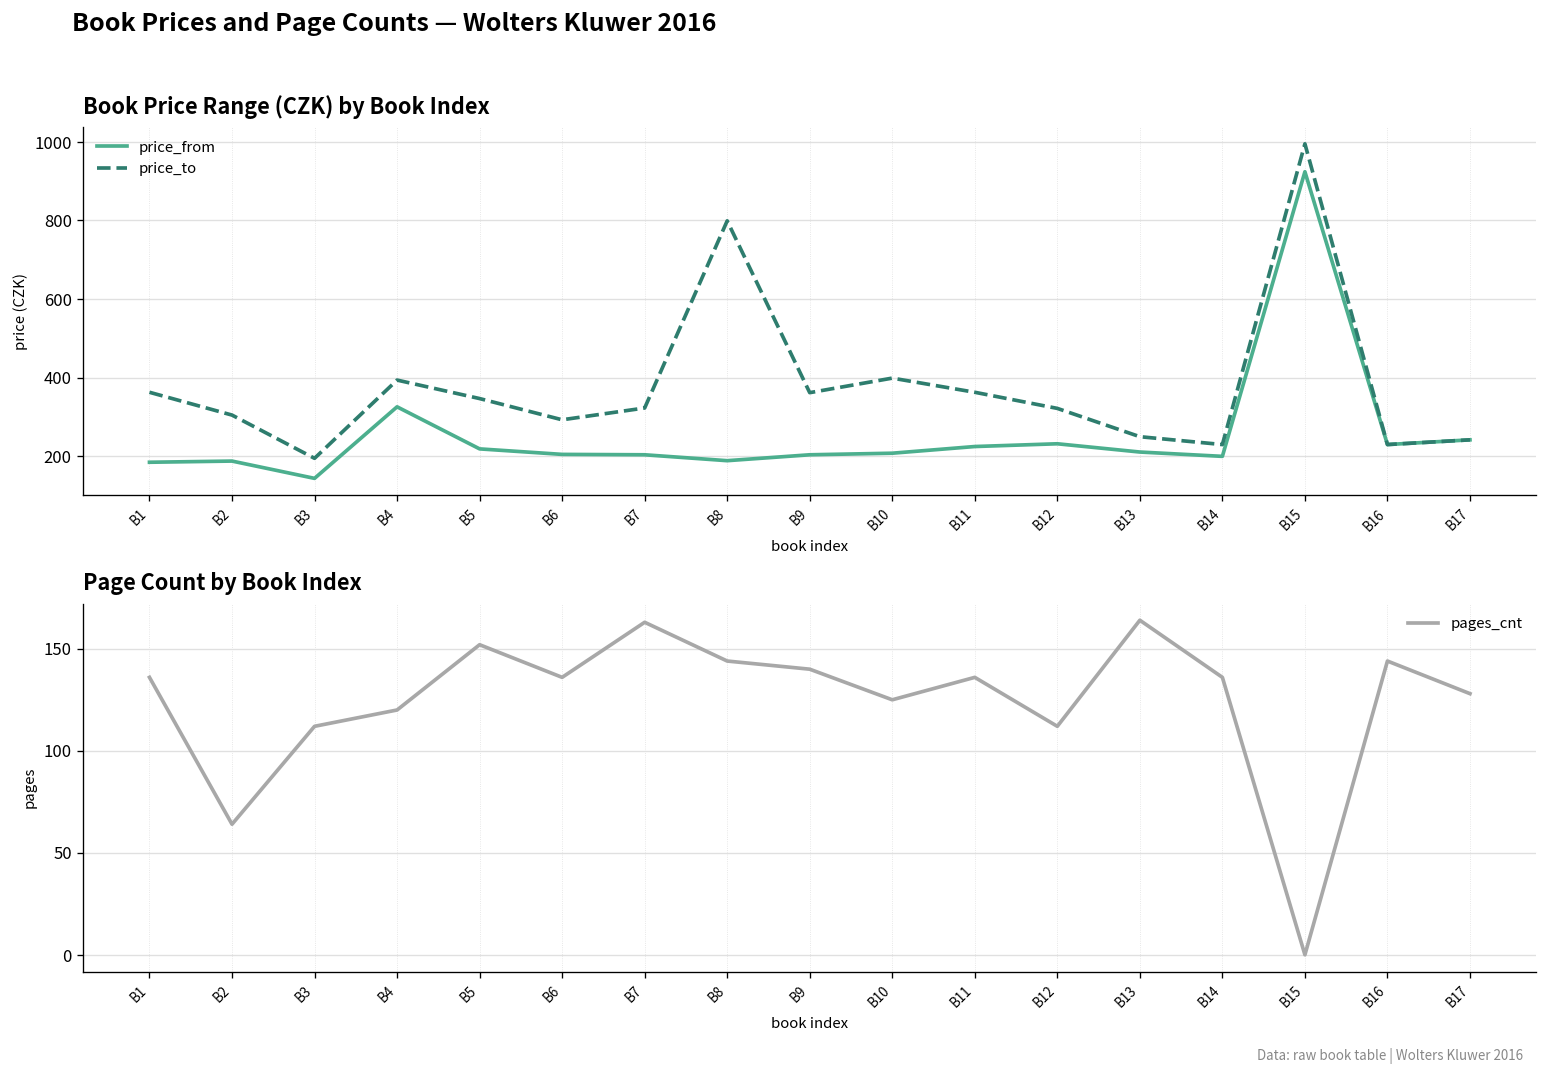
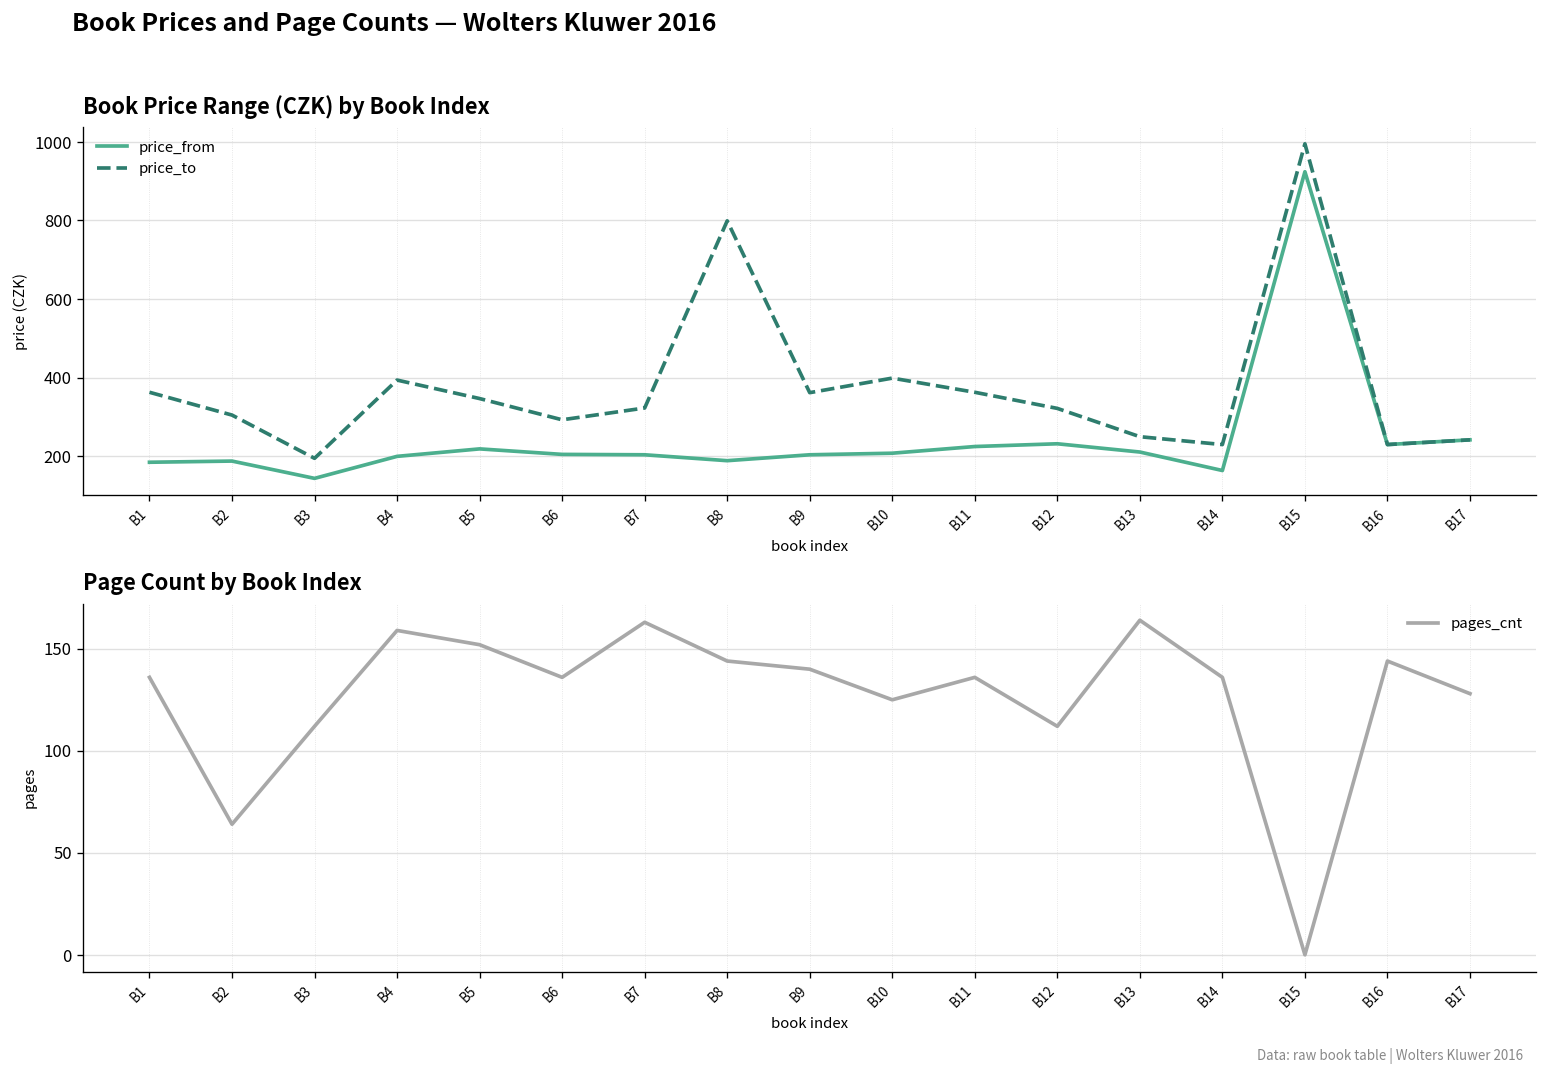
  {
    "Book Price Range (CZK) by Book Index": {
      "price_from": {
        "B1": 190,
        "B2": 190,
        "B3": 140,
-       "B4": 330,
+       "B4": 200,
        "B5": 220,
        "B6": 210,
        "B7": 200,
        "B8": 190,
        "B9": 200,
        "B10": 210,
        "B11": 230,
        "B12": 230,
        "B13": 210,
-       "B14": 200,
+       "B14": 160,
        "B15": 920
      },
      "price_to": {
        "B1": 360,
        "B2": 310,
        "B3": 200,
        "B4": 390,
        "B5": 350,
        "B6": 290,
        "B7": 320,
        "B8": 800,
        "B9": 360,
        "B10": 400,
        "B11": 360,
        "B12": 320,
        "B13": 250,
        "B14": 230,
        "B15": 1000
      }
    },
    "Page Count by Book Index": {
      "B1": 136,
      "B2": 64,
      "B3": 112,
-     "B4": 120,
+     "B4": 159,
      "B5": 152,
      "B6": 136,
      "B7": 163,
      "B8": 144,
      "B9": 140,
      "B10": 125,
      "B11": 136,
      "B12": 112,
      "B13": 164,
      "B14": 136,
      "B15": 0,
      "B16": 144,
      "B17": 128
    }
  }
